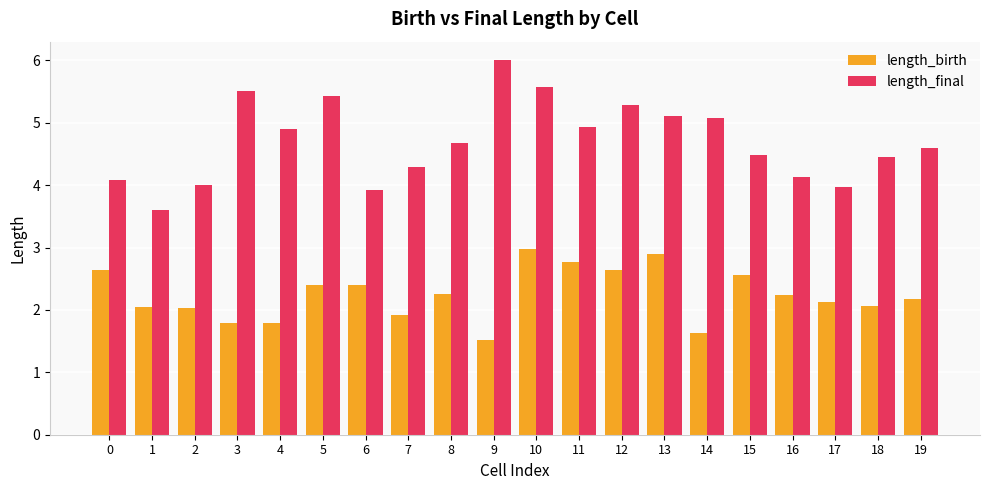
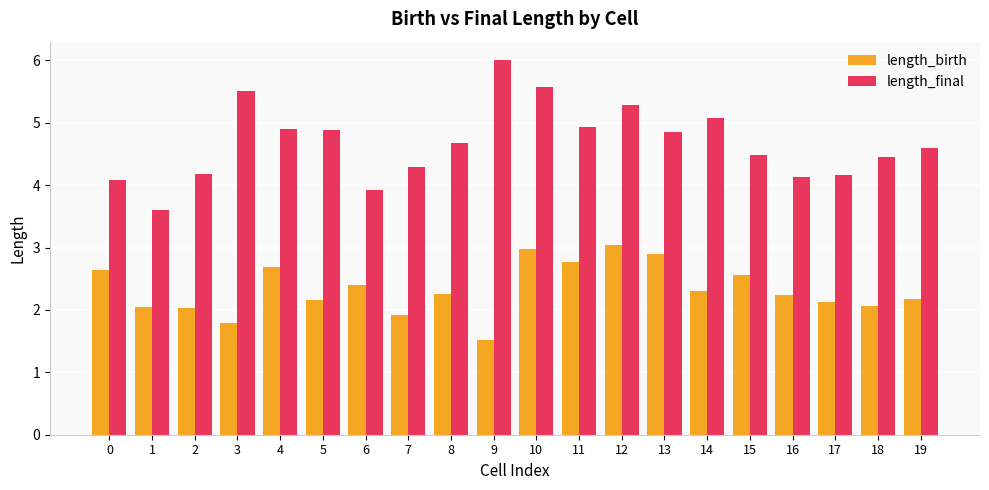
  {
    "length_birth": {
      "0": 2.6,
      "1": 2.1,
      "2": 2.0,
      "3": 1.8,
-     "4": 1.8,
-     "5": 2.4,
+     "4": 2.7,
+     "5": 2.2,
      "6": 2.4,
      "7": 1.9,
      "8": 2.3,
      "9": 1.5,
      "10": 3.0,
      "11": 2.8,
-     "12": 2.6,
+     "12": 3.0,
      "13": 2.9,
-     "14": 1.6,
+     "14": 2.3,
      "15": 2.6,
      "16": 2.2,
      "17": 2.1,
      "18": 2.1,
      "19": 2.2
    },
    "length_final": {
      "0": 4.1,
      "1": 3.6,
-     "2": 4.0,
+     "2": 4.2,
      "3": 5.5,
      "4": 4.9,
-     "5": 5.4,
+     "5": 4.9,
      "6": 3.9,
      "7": 4.3,
      "8": 4.7,
      "9": 6.0,
      "10": 5.6,
      "11": 4.9,
      "12": 5.3,
-     "13": 5.1,
+     "13": 4.8,
      "14": 5.1,
      "15": 4.5,
      "16": 4.1,
-     "17": 4.0,
+     "17": 4.2,
      "18": 4.5,
      "19": 4.6
    }
  }
